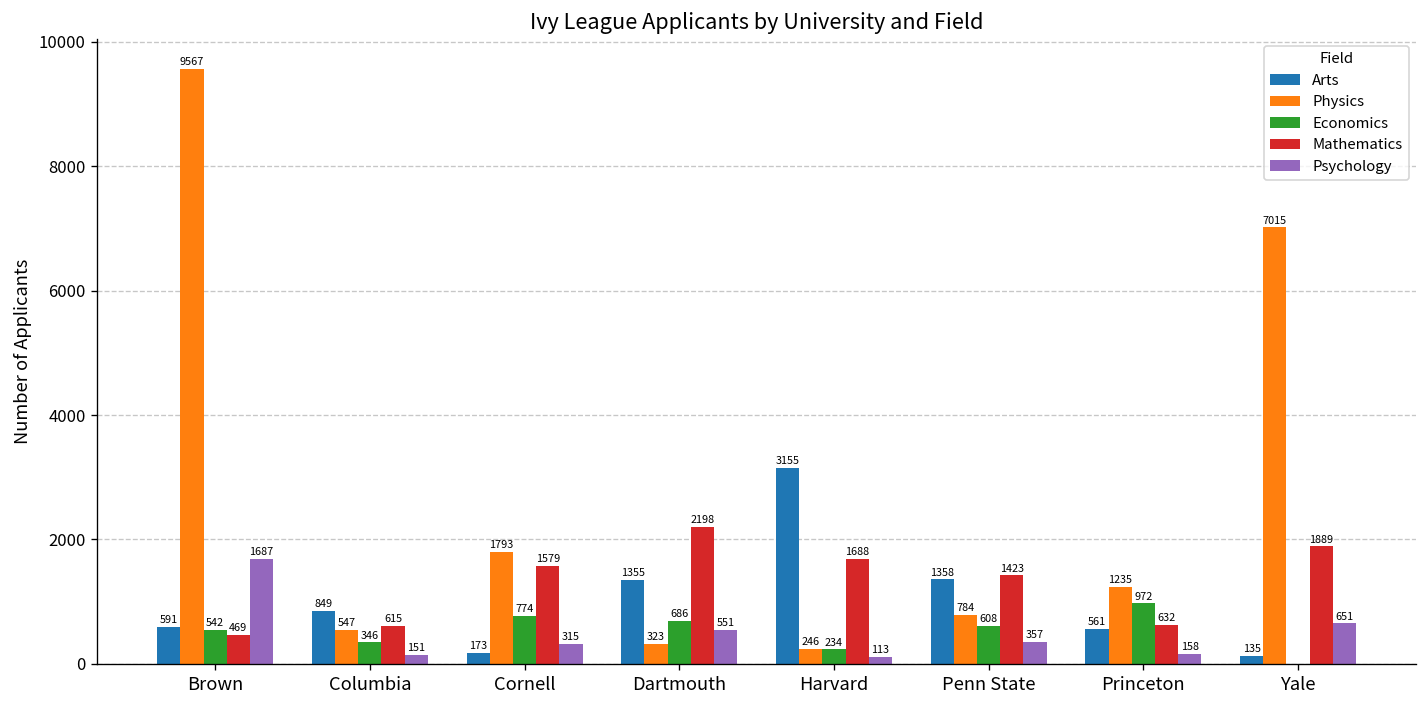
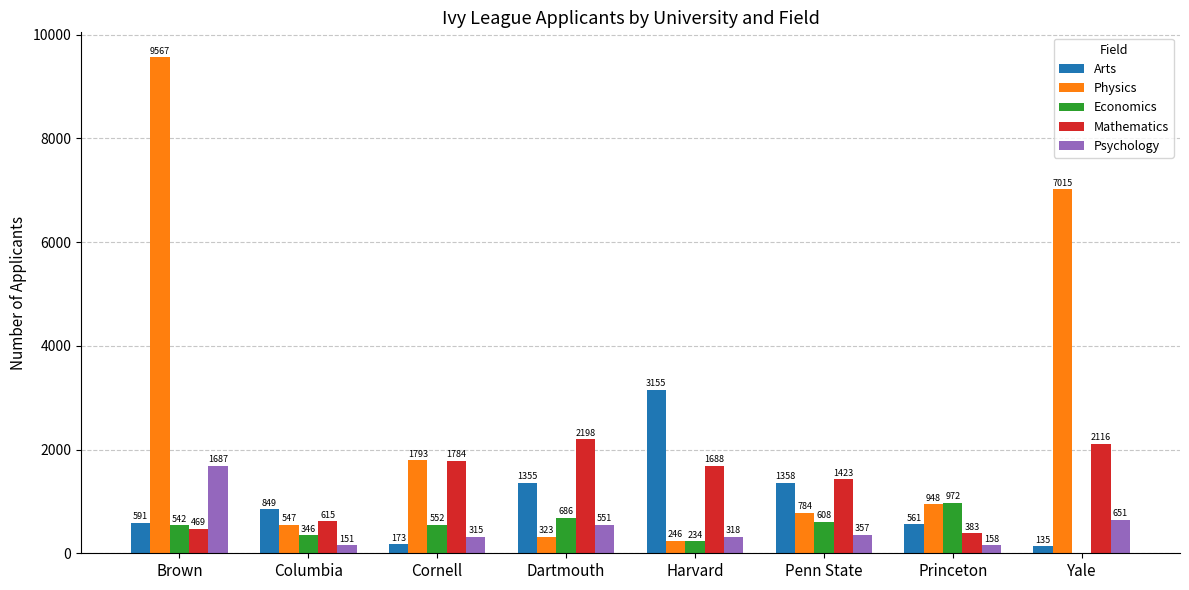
  {
    "Arts": {
      "Brown": 591,
      "Columbia": 849,
      "Cornell": 173,
      "Dartmouth": 1355,
      "Harvard": 3155,
      "Penn State": 1358,
      "Princeton": 561,
      "Yale": 135
    },
    "Physics": {
      "Brown": 9567,
      "Columbia": 547,
      "Cornell": 1793,
      "Dartmouth": 323,
      "Harvard": 246,
      "Penn State": 784,
-     "Princeton": 1235,
+     "Princeton": 948,
      "Yale": 7015
    },
    "Economics": {
      "Brown": 542,
      "Columbia": 346,
-     "Cornell": 774,
+     "Cornell": 552,
      "Dartmouth": 686,
      "Harvard": 234,
      "Penn State": 608,
      "Princeton": 972
    },
    "Mathematics": {
      "Brown": 469,
      "Columbia": 615,
-     "Cornell": 1579,
+     "Cornell": 1784,
      "Dartmouth": 2198,
      "Harvard": 1688,
      "Penn State": 1423,
-     "Princeton": 632,
-     "Yale": 1889
+     "Princeton": 383,
+     "Yale": 2116
    },
    "Psychology": {
      "Brown": 1687,
      "Columbia": 151,
      "Cornell": 315,
      "Dartmouth": 551,
-     "Harvard": 113,
+     "Harvard": 318,
      "Penn State": 357,
      "Princeton": 158,
      "Yale": 651
    }
  }
